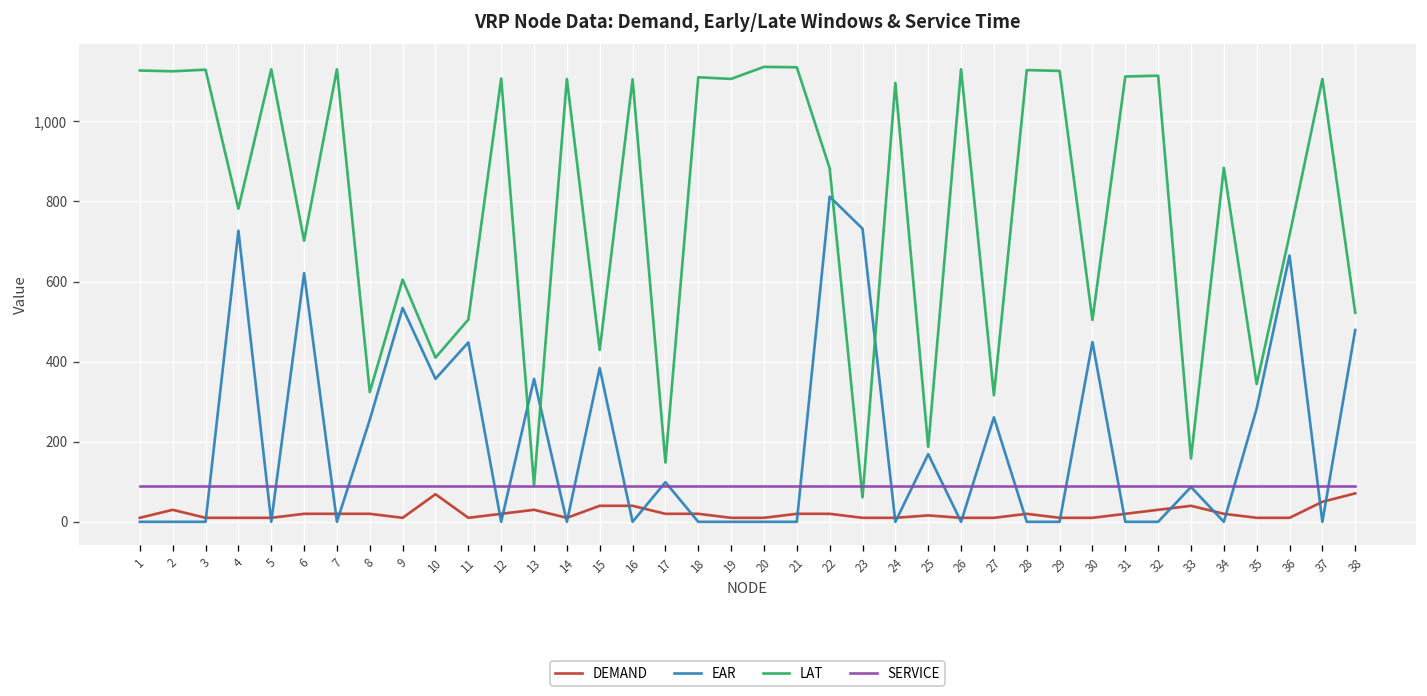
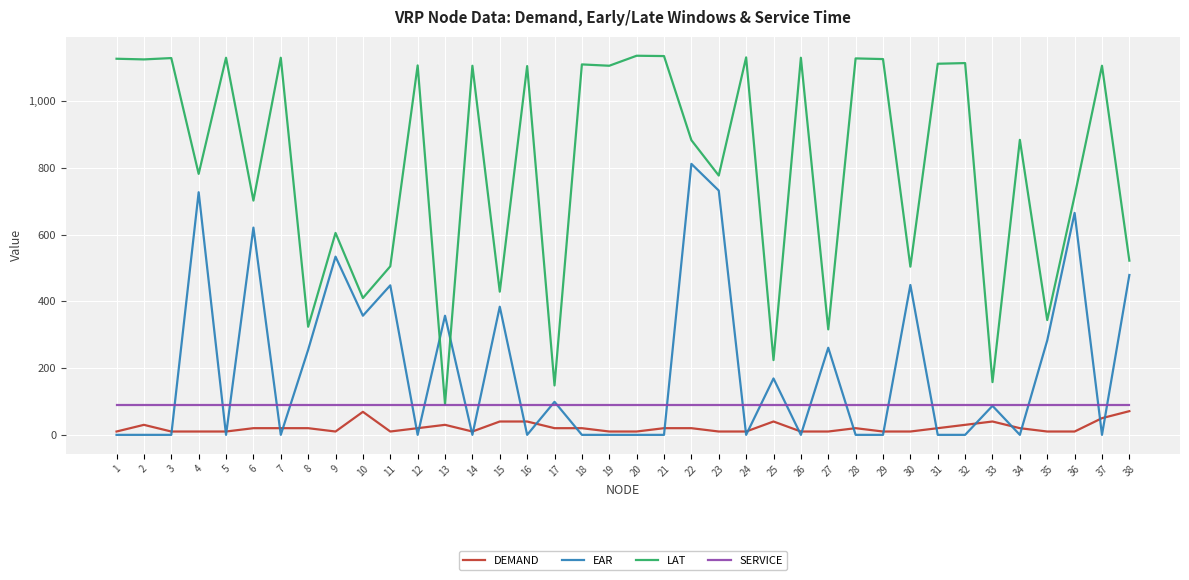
  {
    "DEMAND": {
      "1": "10",
      "2": "30",
      "3": "10",
      "4": "10",
      "5": "10",
      "6": "20",
      "7": "20",
      "8": "20",
      "9": "10",
      "10": "70",
      "11": "10",
      "12": "20",
      "13": "30",
      "14": "10",
      "15": "40",
      "16": "40",
      "17": "20",
      "18": "20",
      "19": "10",
      "20": "10",
      "21": "20",
      "22": "20",
      "23": "10",
      "24": "10",
-     "25": "20",
+     "25": "40",
      "26": "10",
      "27": "10",
      "28": "20",
      "29": "10",
      "30": "10",
      "31": "20",
      "32": "30",
      "33": "40",
      "34": "20",
      "35": "10",
      "36": "10",
      "37": "50",
      "38": "70"
    },
    "EAR": {
      "1": "0",
      "2": "0",
      "3": "0",
      "4": "730",
      "5": "0",
      "6": "620",
      "7": "0",
      "8": "260",
      "9": "530",
      "10": "360",
      "11": "450",
      "12": "0",
      "13": "360",
      "14": "0",
      "15": "380",
      "16": "0",
      "17": "100",
      "18": "0",
      "19": "0",
      "20": "0",
      "21": "0",
      "22": "810",
      "23": "730",
      "24": "0",
      "25": "170",
      "26": "0",
      "27": "260",
      "28": "0",
      "29": "0",
      "30": "450",
      "31": "0",
      "32": "0",
      "34": "0",
      "35": "280",
      "36": "670",
      "37": "0",
      "38": "480"
    },
    "LAT": {
      "1": "1,130",
      "2": "1,130",
      "3": "1,130",
      "4": "780",
      "5": "1,130",
      "6": "700",
      "7": "1,130",
      "8": "320",
      "9": "610",
      "10": "410",
      "11": "510",
      "12": "1,110",
      "14": "1,110",
      "15": "430",
      "16": "1,110",
      "17": "150",
      "18": "1,110",
      "19": "1,110",
      "20": "1,140",
      "21": "1,140",
      "22": "880",
-     "23": "60",
-     "24": "1,100",
-     "25": "190",
+     "23": "780",
+     "24": "1,130",
+     "25": "220",
      "26": "1,130",
      "27": "320",
      "28": "1,130",
      "29": "1,130",
      "30": "500",
      "31": "1,110",
      "32": "1,110",
      "33": "160",
      "34": "880",
      "35": "340",
      "36": "720",
      "37": "1,110",
      "38": "520"
    },
    "SERVICE": {
      "1": "90",
      "2": "90",
      "3": "90",
      "4": "90",
      "5": "90",
      "6": "90",
      "7": "90",
      "8": "90",
      "9": "90",
      "10": "90",
      "11": "90",
      "12": "90",
      "14": "90",
      "15": "90",
      "16": "90",
      "17": "90",
      "18": "90",
      "19": "90",
      "20": "90",
      "21": "90",
      "22": "90",
      "23": "90",
      "24": "90",
      "25": "90",
      "26": "90",
      "27": "90",
      "28": "90",
      "29": "90",
      "30": "90",
      "31": "90",
      "32": "90",
      "34": "90",
      "35": "90",
      "36": "90",
      "37": "90",
      "38": "90"
    }
  }
